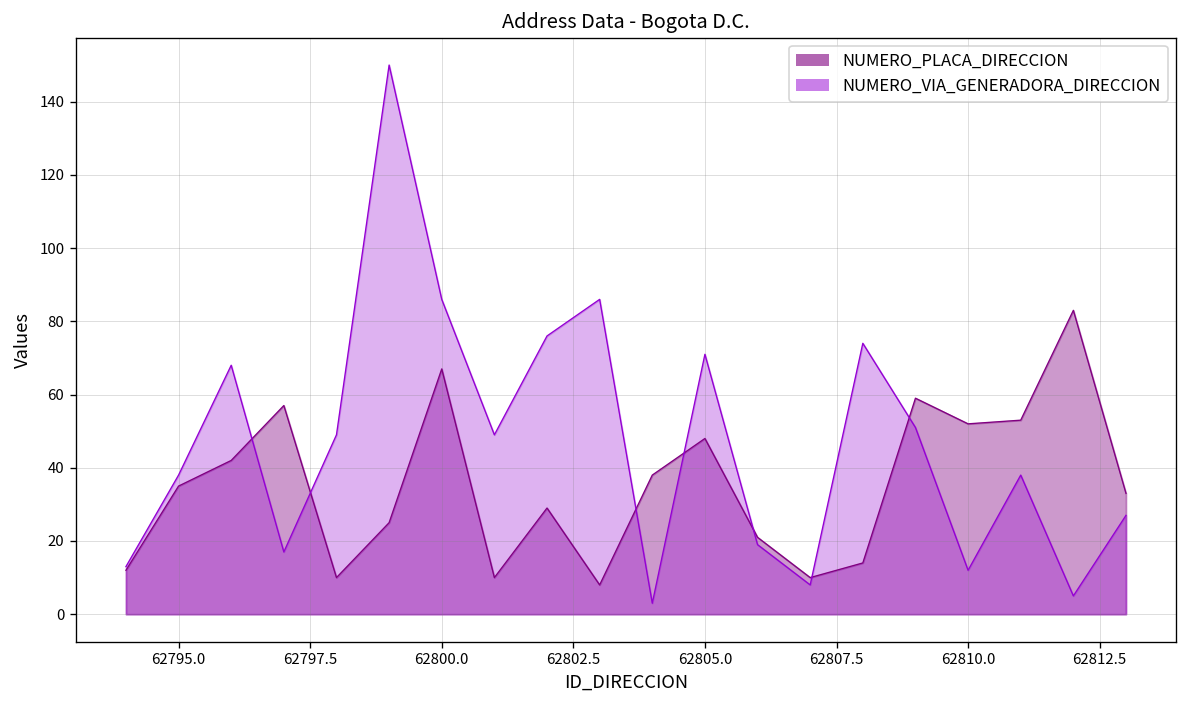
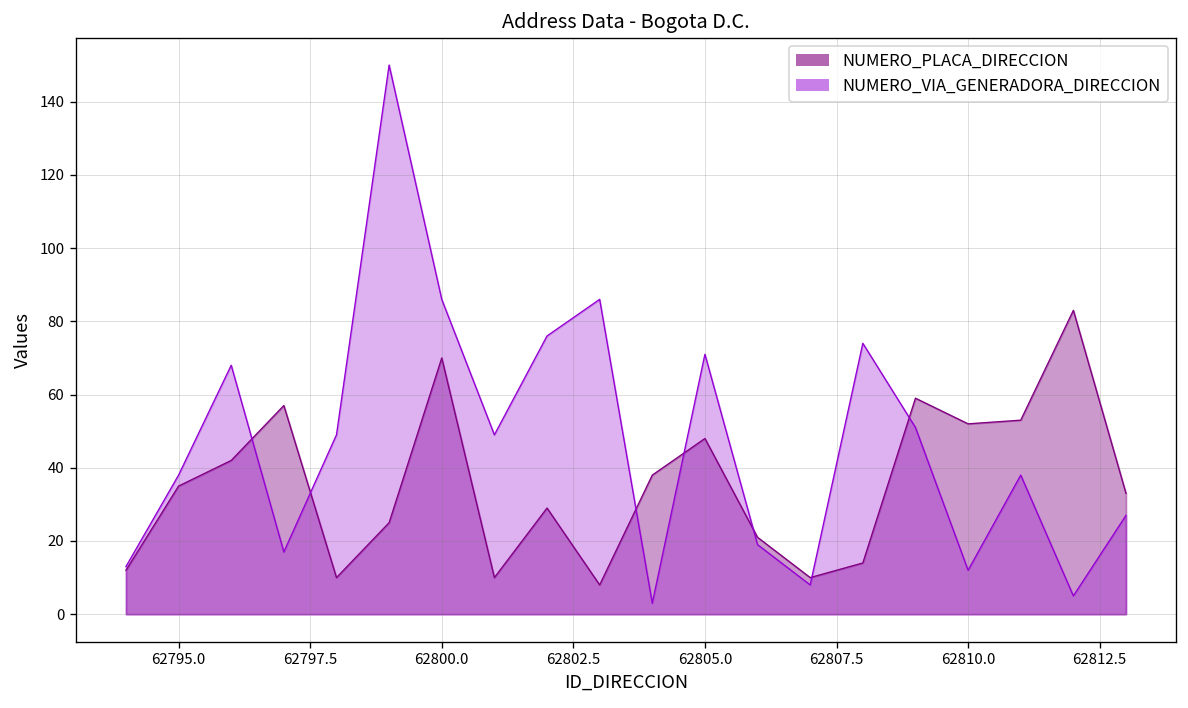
  {
    "NUMERO_PLACA_DIRECCION": {
      "62795.0": 35,
-     "62800.0": 67,
+     "62800.0": 70,
      "62805.0": 48,
      "62810.0": 52
    },
    "NUMERO_VIA_GENERADORA_DIRECCION": {
      "62795.0": 38,
      "62800.0": 86,
      "62805.0": 71,
      "62810.0": 12
    }
  }
